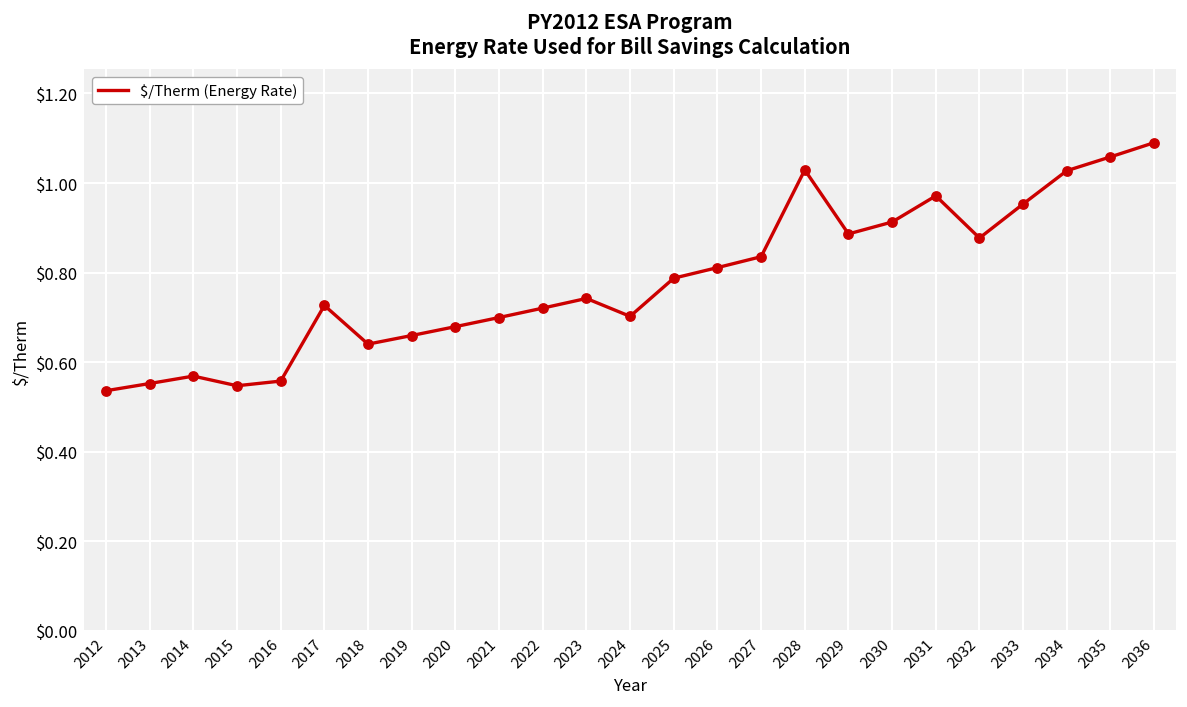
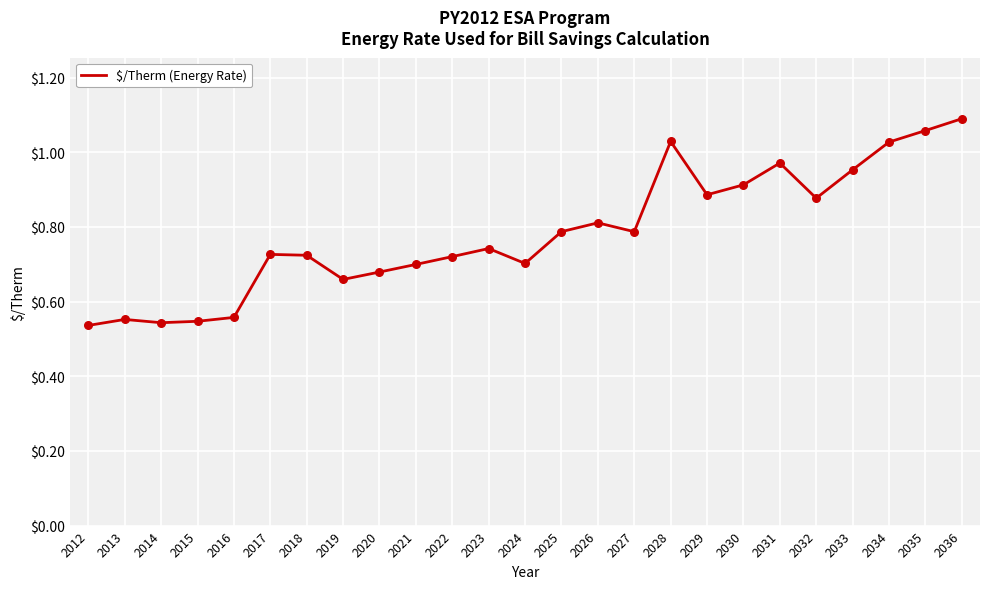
  {
    "2012": "$0.54",
    "2013": "$0.55",
-   "2014": "$0.57",
+   "2014": "$0.54",
    "2015": "$0.55",
    "2016": "$0.56",
    "2017": "$0.73",
-   "2018": "$0.64",
+   "2018": "$0.72",
    "2019": "$0.66",
    "2020": "$0.68",
    "2021": "$0.70",
    "2022": "$0.72",
    "2023": "$0.74",
    "2024": "$0.70",
    "2025": "$0.79",
    "2026": "$0.81",
-   "2027": "$0.84",
+   "2027": "$0.79",
    "2028": "$1.03",
    "2029": "$0.89",
    "2030": "$0.91",
    "2031": "$0.97",
    "2032": "$0.88",
    "2033": "$0.95",
    "2034": "$1.03",
    "2035": "$1.06",
    "2036": "$1.09"
  }
